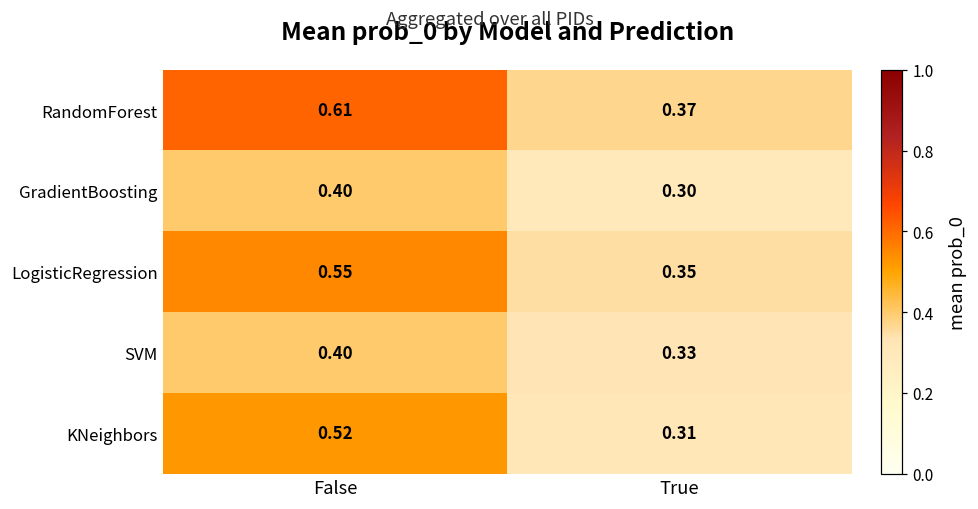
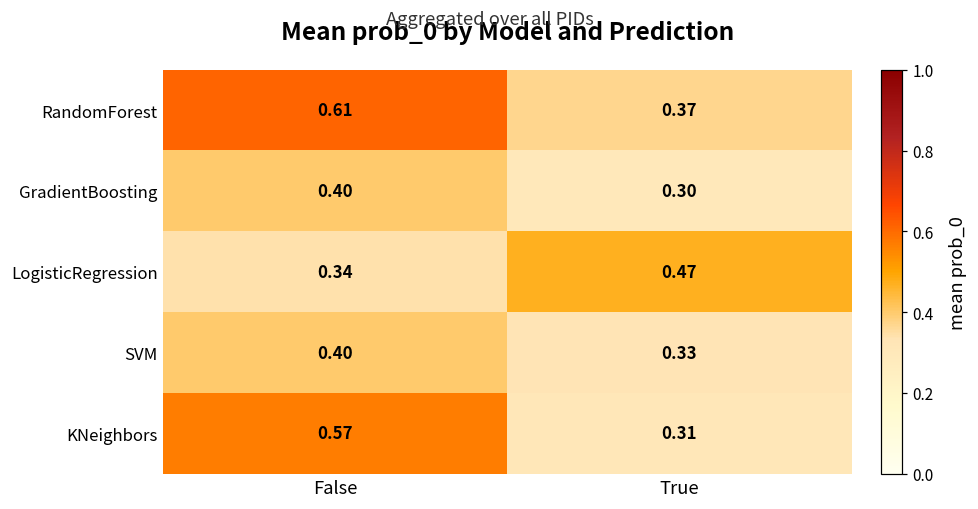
  {
    "RandomForest": {
      "False": 0.61,
      "True": 0.37
    },
    "GradientBoosting": {
      "False": 0.40,
      "True": 0.30
    },
    "LogisticRegression": {
-     "False": 0.55,
-     "True": 0.35
+     "False": 0.34,
+     "True": 0.47
    },
    "SVM": {
      "False": 0.40,
      "True": 0.33
    },
    "KNeighbors": {
-     "False": 0.52,
+     "False": 0.57,
      "True": 0.31
    }
  }
